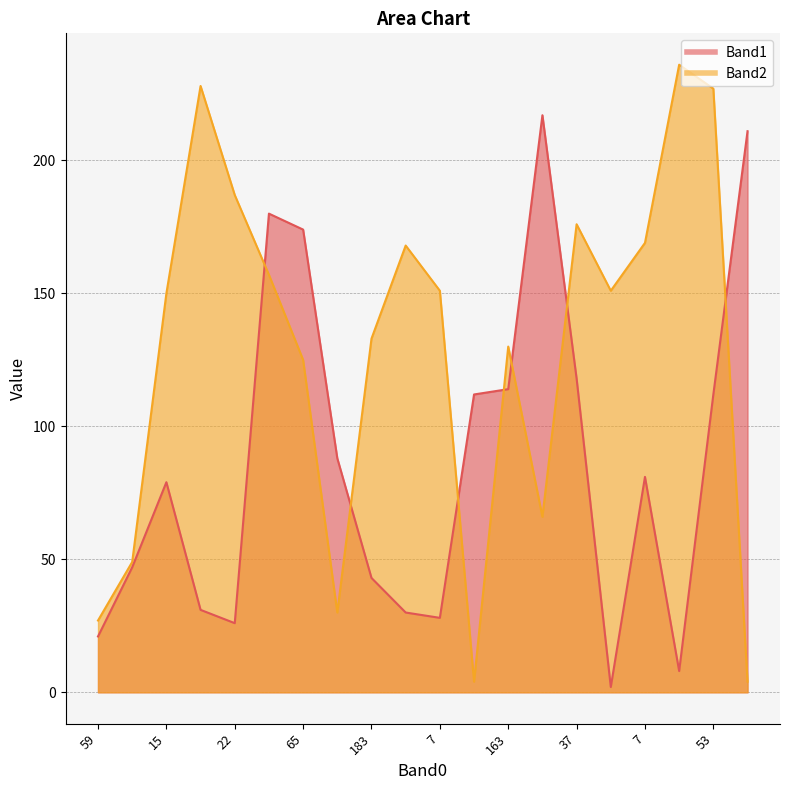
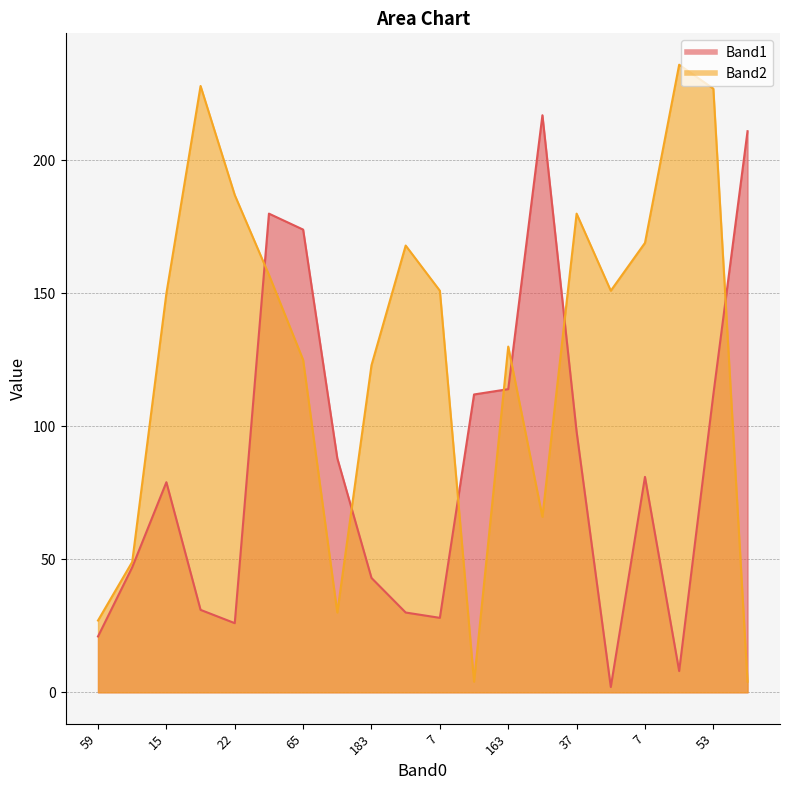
  {
    "Band1": {
      "59": 21,
      "22": 26,
      "65": 174,
      "183": 43,
      "163": 114,
-     "37": 118,
+     "37": 98,
      "53": 112
    },
    "Band2": {
      "59": 27,
      "22": 187,
      "65": 125,
-     "183": 133,
+     "183": 123,
      "163": 130,
-     "37": 176,
+     "37": 180,
      "53": 227
    }
  }
